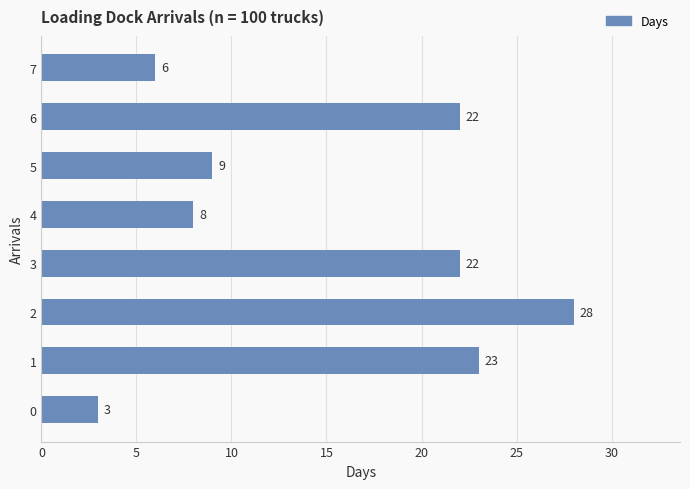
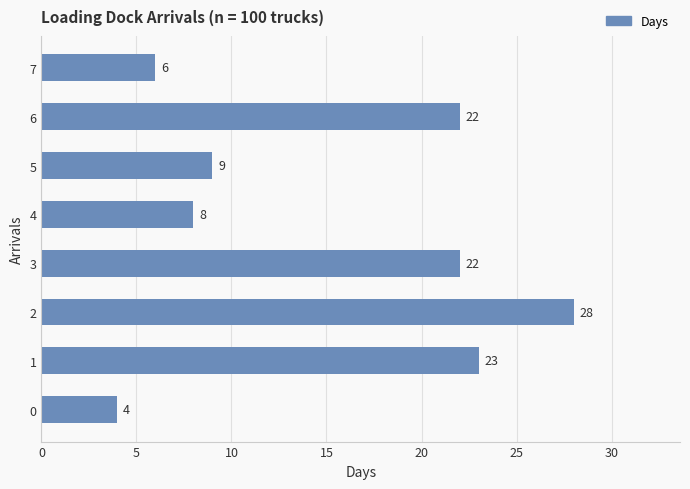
  {
    "7": 6,
    "6": 22,
    "5": 9,
    "4": 8,
    "3": 22,
    "2": 28,
    "1": 23,
-   "0": 3
+   "0": 4
  }
